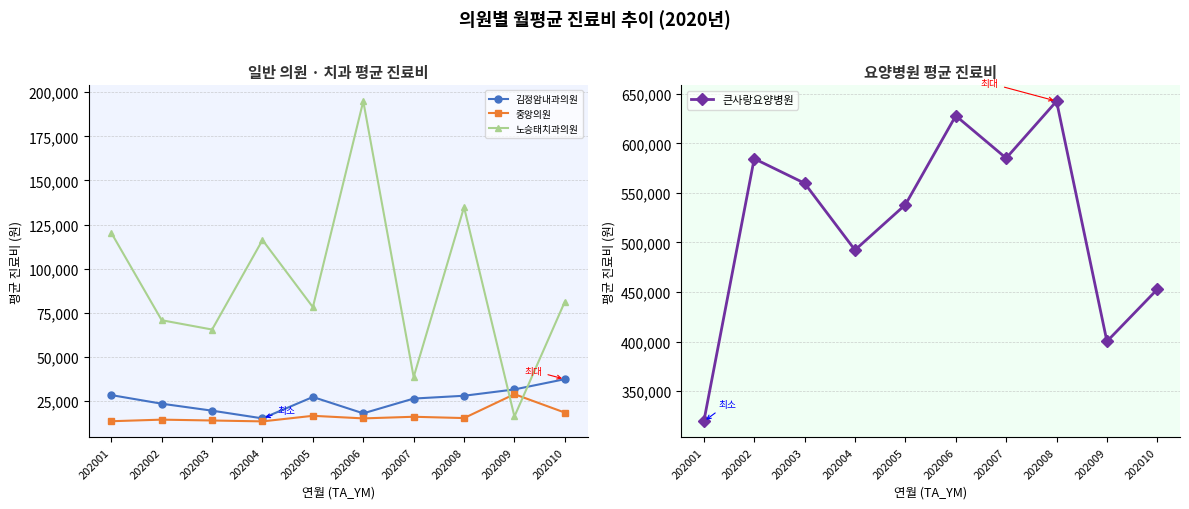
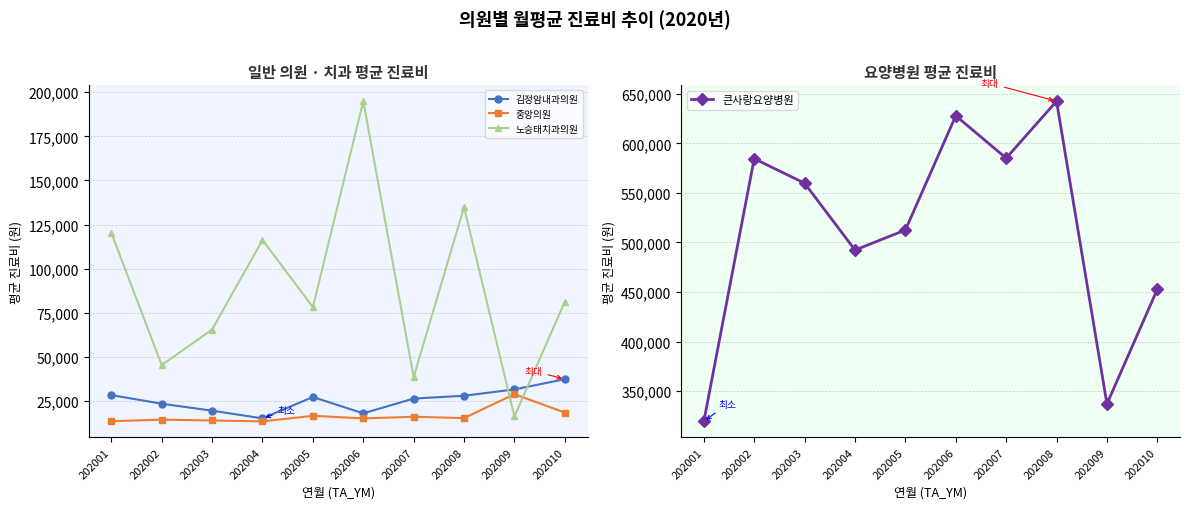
  {
    "일반 의원 · 치과 평균 진료비": {
      "김정암내과의원": {
        "202001": "28,000",
        "202002": "24,000",
        "202003": "20,000",
        "202004": "15,000",
        "202005": "27,000",
        "202006": "18,000",
        "202007": "26,000",
        "202008": "28,000",
        "202009": "32,000",
        "202010": "37,000"
      },
      "중앙의원": {
        "202001": "14,000",
        "202002": "15,000",
        "202003": "14,000",
        "202004": "14,000",
        "202005": "17,000",
        "202006": "15,000",
        "202007": "16,000",
        "202008": "15,000",
        "202009": "29,000",
        "202010": "19,000"
      },
      "노승태치과의원": {
        "202001": "120,000",
-       "202002": "71,000",
+       "202002": "45,000",
        "202003": "66,000",
        "202004": "116,000",
        "202005": "78,000",
        "202006": "195,000",
        "202007": "39,000",
        "202008": "135,000",
        "202009": "16,000",
        "202010": "81,000"
      }
    },
    "요양병원 평균 진료비": {
      "202001": "320,000",
      "202002": "580,000",
      "202003": "560,000",
      "202004": "490,000",
-     "202005": "540,000",
+     "202005": "510,000",
      "202006": "630,000",
      "202007": "590,000",
      "202008": "640,000",
-     "202009": "400,000",
+     "202009": "340,000",
      "202010": "450,000"
    }
  }
